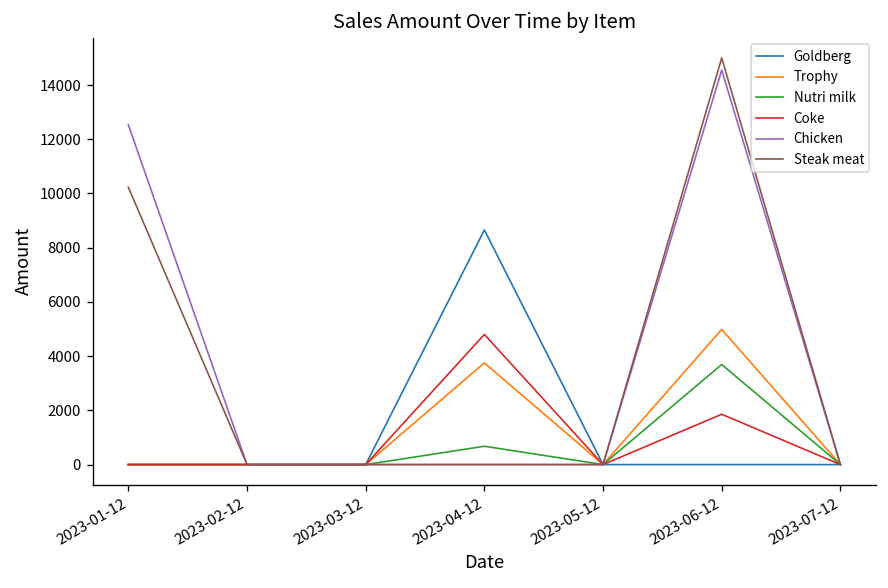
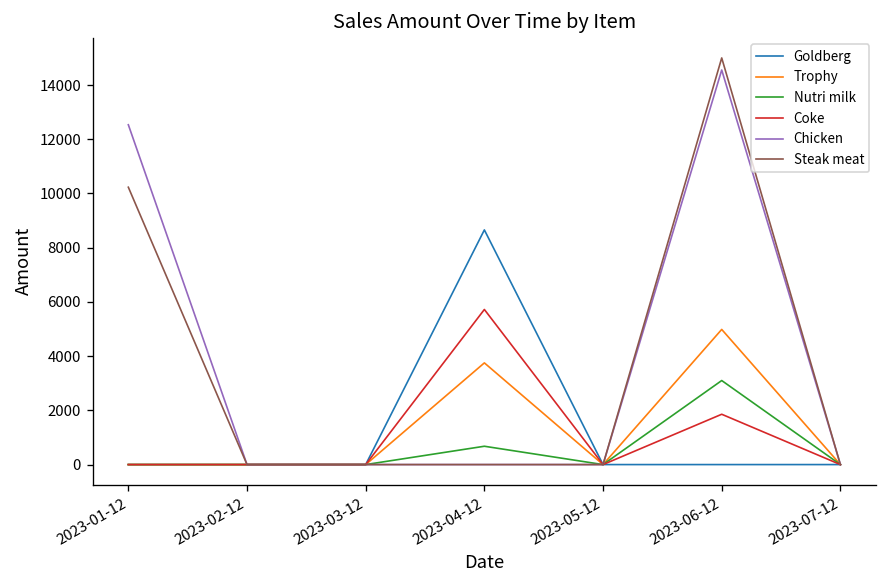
  {
    "Goldberg": {
      "2023-04-12": 8700,
      "2023-06-12": 0
    },
    "Trophy": {
      "2023-04-12": 3800,
      "2023-06-12": 5000
    },
    "Nutri milk": {
      "2023-04-12": 700,
-     "2023-06-12": 3700
+     "2023-06-12": 3100
    },
    "Coke": {
-     "2023-04-12": 4800,
+     "2023-04-12": 5700,
      "2023-06-12": 1900
    },
    "Chicken": {
      "2023-01-12": 12500,
      "2023-06-12": 14600
    },
    "Steak meat": {
      "2023-01-12": 10200,
      "2023-06-12": 15000
    }
  }
